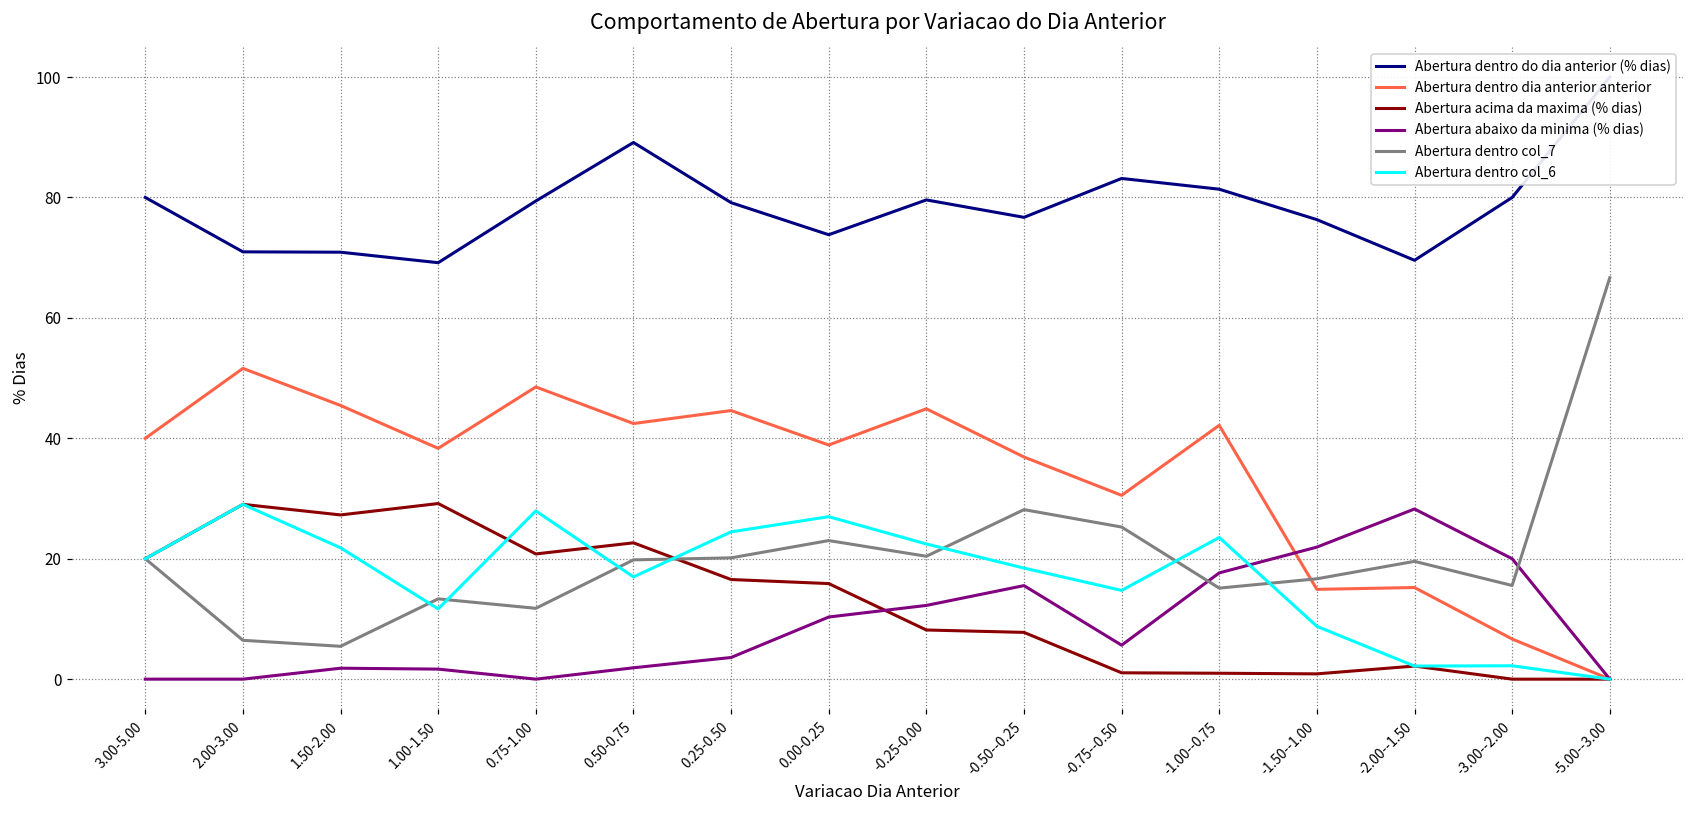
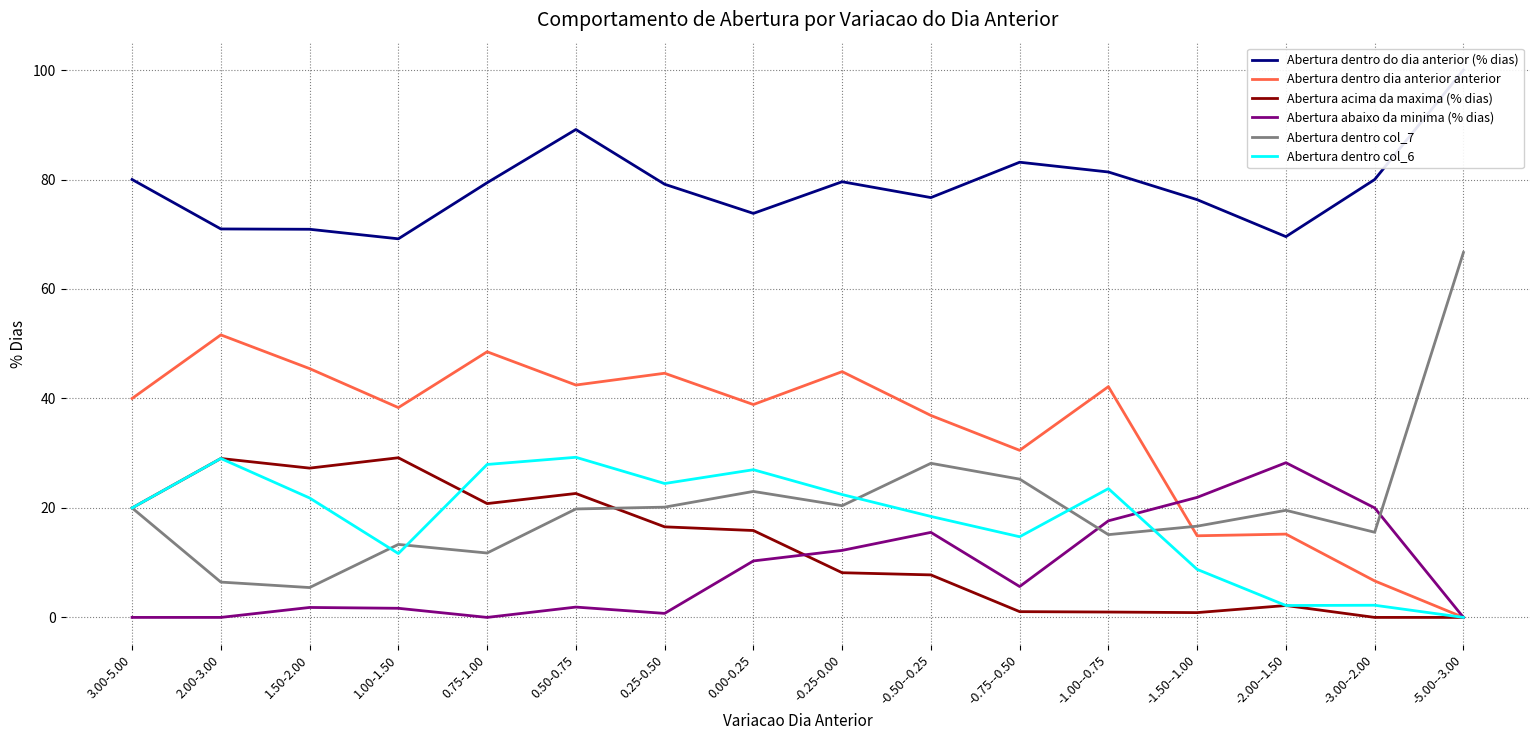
  {
    "Abertura dentro do dia anterior (% dias)": {
      "3.00-5.00": 80,
      "2.00-3.00": 71,
      "1.50-2.00": 71,
      "1.00-1.50": 69,
      "0.75-1.00": 79,
      "0.50-0.75": 89,
      "0.25-0.50": 79,
      "0.00-0.25": 74,
      "-0.25-0.00": 80,
      "-0.50--0.25": 77,
      "-0.75--0.50": 83,
      "-1.00--0.75": 81,
      "-1.50--1.00": 76,
      "-2.00--1.50": 70,
      "-3.00--2.00": 80
    },
    "Abertura dentro dia anterior anterior": {
      "3.00-5.00": 40,
      "2.00-3.00": 52,
      "1.50-2.00": 45,
      "1.00-1.50": 38,
      "0.75-1.00": 49,
      "0.50-0.75": 42,
      "0.25-0.50": 45,
      "0.00-0.25": 39,
      "-0.25-0.00": 45,
      "-0.50--0.25": 37,
      "-0.75--0.50": 31,
      "-1.00--0.75": 42,
      "-1.50--1.00": 15,
      "-2.00--1.50": 15,
      "-3.00--2.00": 7
    },
    "Abertura acima da maxima (% dias)": {
      "1.50-2.00": 27,
      "1.00-1.50": 29,
      "0.75-1.00": 21,
      "0.50-0.75": 23,
      "0.25-0.50": 17,
      "0.00-0.25": 16,
      "-0.25-0.00": 8,
      "-0.50--0.25": 8,
      "-0.75--0.50": 1,
      "-1.00--0.75": 1,
      "-1.50--1.00": 1,
      "-3.00--2.00": 0
    },
    "Abertura abaixo da minima (% dias)": {
      "3.00-5.00": 0,
      "2.00-3.00": 0,
      "1.50-2.00": 2,
      "1.00-1.50": 2,
      "0.75-1.00": 0,
      "0.50-0.75": 2,
-     "0.25-0.50": 4,
+     "0.25-0.50": 1,
      "0.00-0.25": 10,
      "-0.25-0.00": 12,
      "-0.50--0.25": 16,
      "-0.75--0.50": 6,
      "-1.00--0.75": 18,
      "-1.50--1.00": 22,
      "-2.00--1.50": 28,
      "-3.00--2.00": 20
    },
    "Abertura dentro col_7": {
      "2.00-3.00": 6,
      "1.50-2.00": 5,
      "1.00-1.50": 13,
      "0.75-1.00": 12,
      "0.50-0.75": 20,
      "0.25-0.50": 20,
      "0.00-0.25": 23,
      "-0.25-0.00": 20,
      "-0.50--0.25": 28,
      "-0.75--0.50": 25,
      "-1.00--0.75": 15,
      "-1.50--1.00": 17,
      "-2.00--1.50": 20,
      "-3.00--2.00": 16,
      "-5.00--3.00": 67
    },
    "Abertura dentro col_6": {
      "1.50-2.00": 22,
      "1.00-1.50": 12,
      "0.75-1.00": 28,
-     "0.50-0.75": 17,
+     "0.50-0.75": 29,
      "0.25-0.50": 24,
      "0.00-0.25": 27,
      "-0.25-0.00": 22,
      "-0.50--0.25": 18,
      "-0.75--0.50": 15,
      "-1.00--0.75": 24,
      "-1.50--1.00": 9,
      "-3.00--2.00": 2
    }
  }
